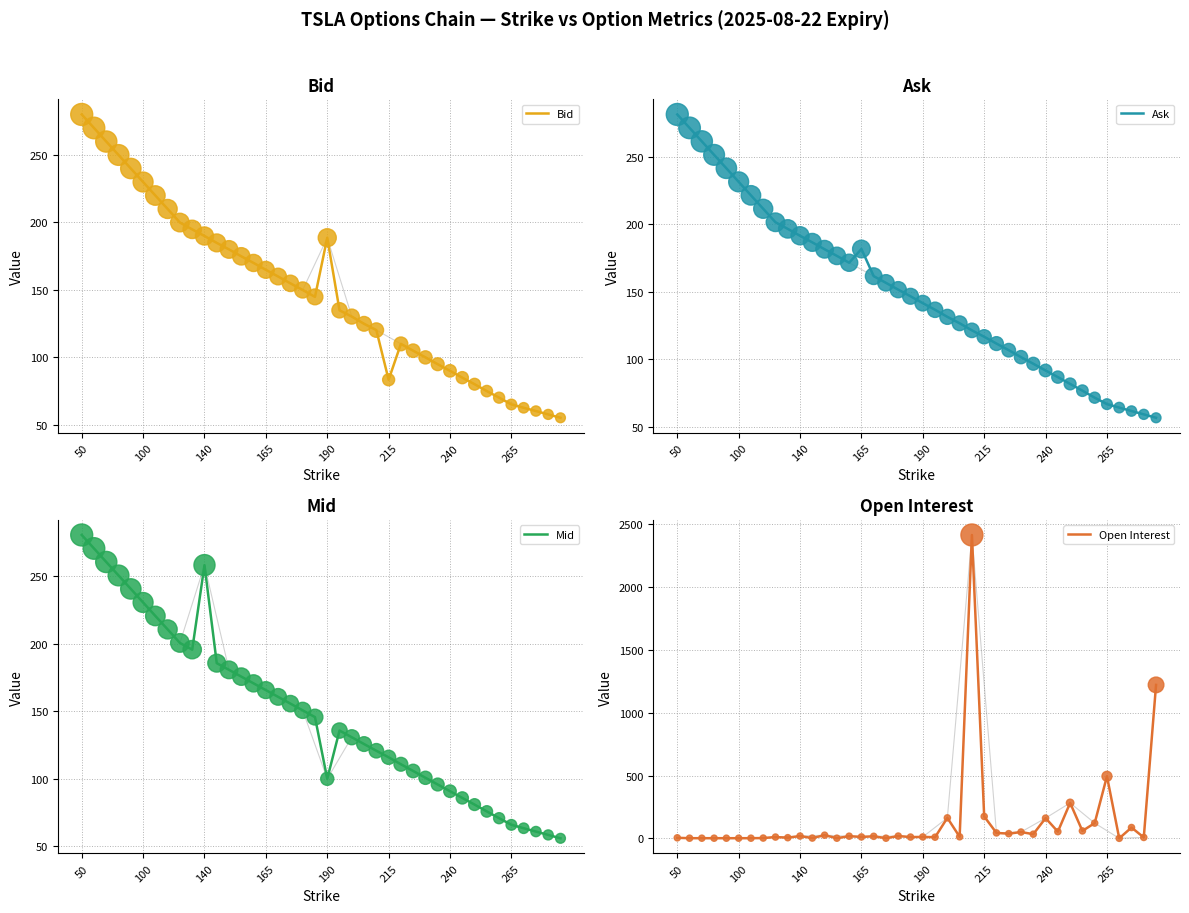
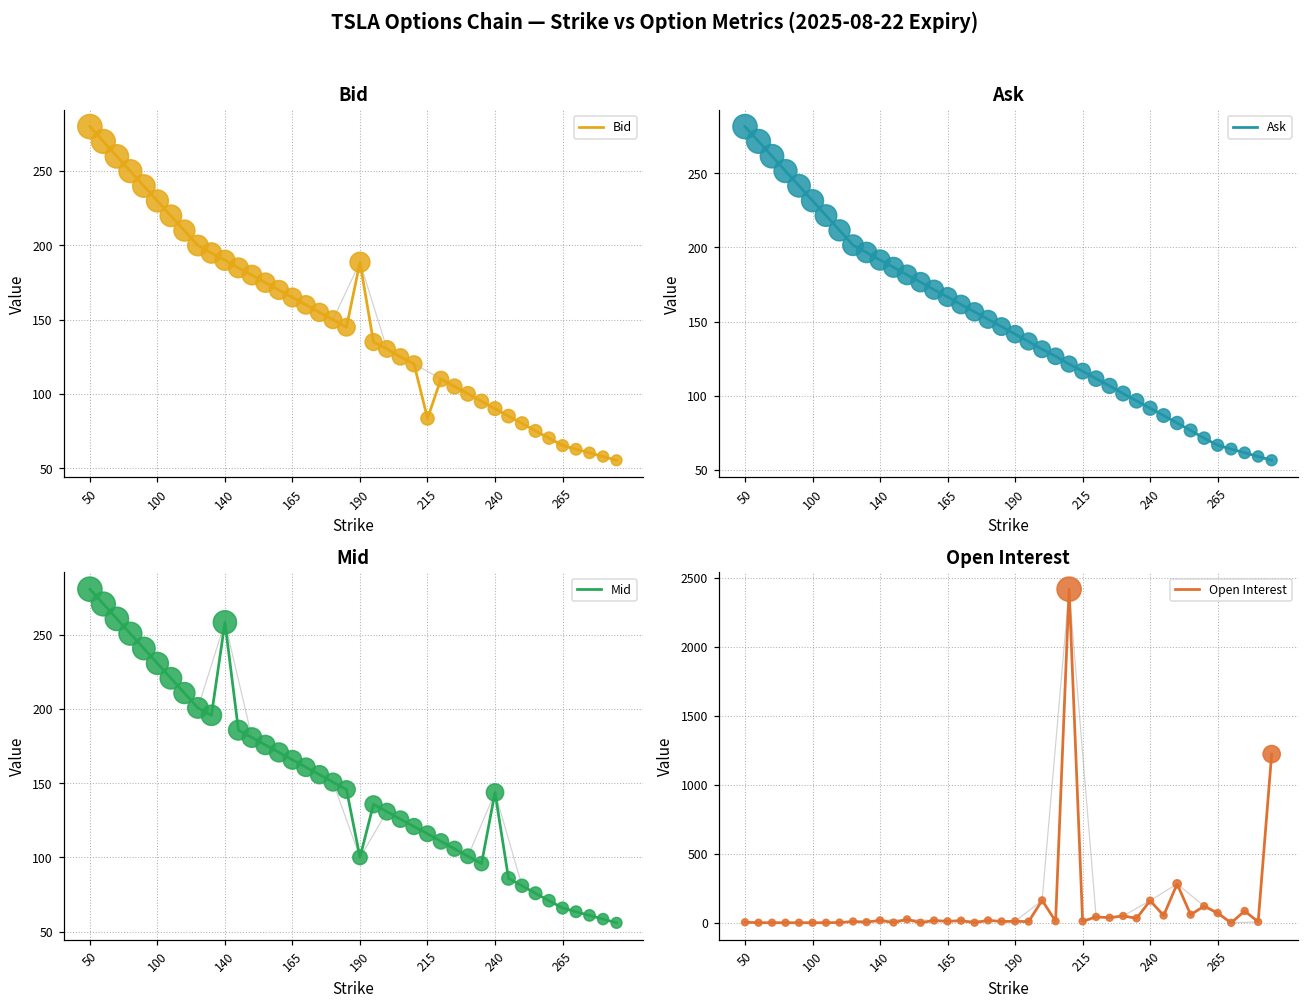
  {
    "Bid": {
      "Bid": {
        "100": 230,
        "165": 165,
        "215": 84,
        "265": 65
      }
    },
    "Ask": {
      "Ask": {
        "100": 231,
-       "165": 182,
+       "165": 167,
        "215": 117,
        "265": 67
      }
    },
    "Mid": {
      "Mid": {
        "100": 231,
        "165": 166,
        "215": 116,
-       "240": 91,
+       "240": 144,
        "265": 66
      }
    },
    "Open Interest": {
      "Open Interest": {
        "100": 0,
        "165": 10,
-       "215": 170,
-       "265": 490
+       "215": 10,
+       "265": 70
      }
    }
  }
